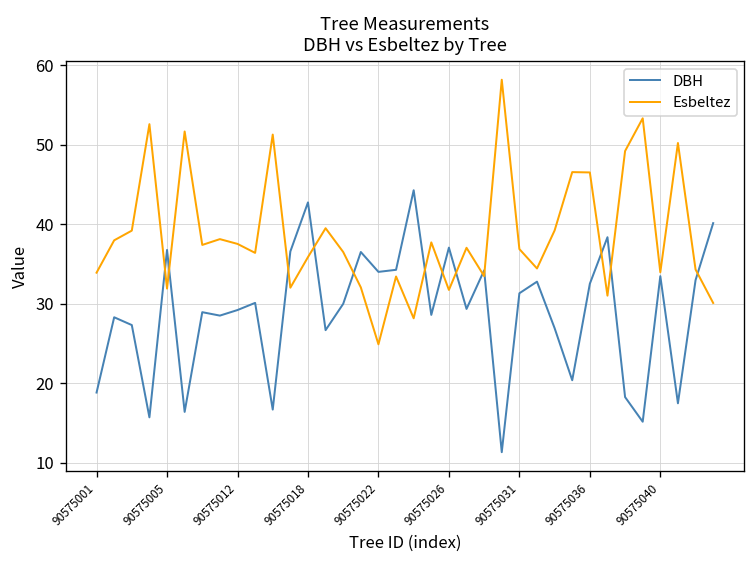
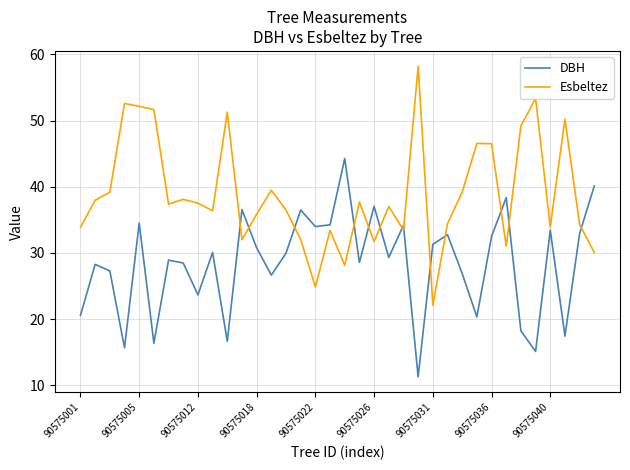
  {
    "DBH": {
-     "90575001": 19,
-     "90575005": 37,
-     "90575012": 29,
-     "90575018": 43,
+     "90575001": 21,
+     "90575005": 35,
+     "90575012": 24,
+     "90575018": 31,
      "90575022": 34,
      "90575026": 37,
      "90575031": 31,
      "90575036": 33,
      "90575040": 33
    },
    "Esbeltez": {
      "90575001": 34,
-     "90575005": 32,
+     "90575005": 52,
      "90575012": 38,
      "90575018": 36,
      "90575022": 25,
      "90575026": 32,
-     "90575031": 37,
+     "90575031": 22,
      "90575036": 47,
      "90575040": 34
    }
  }
